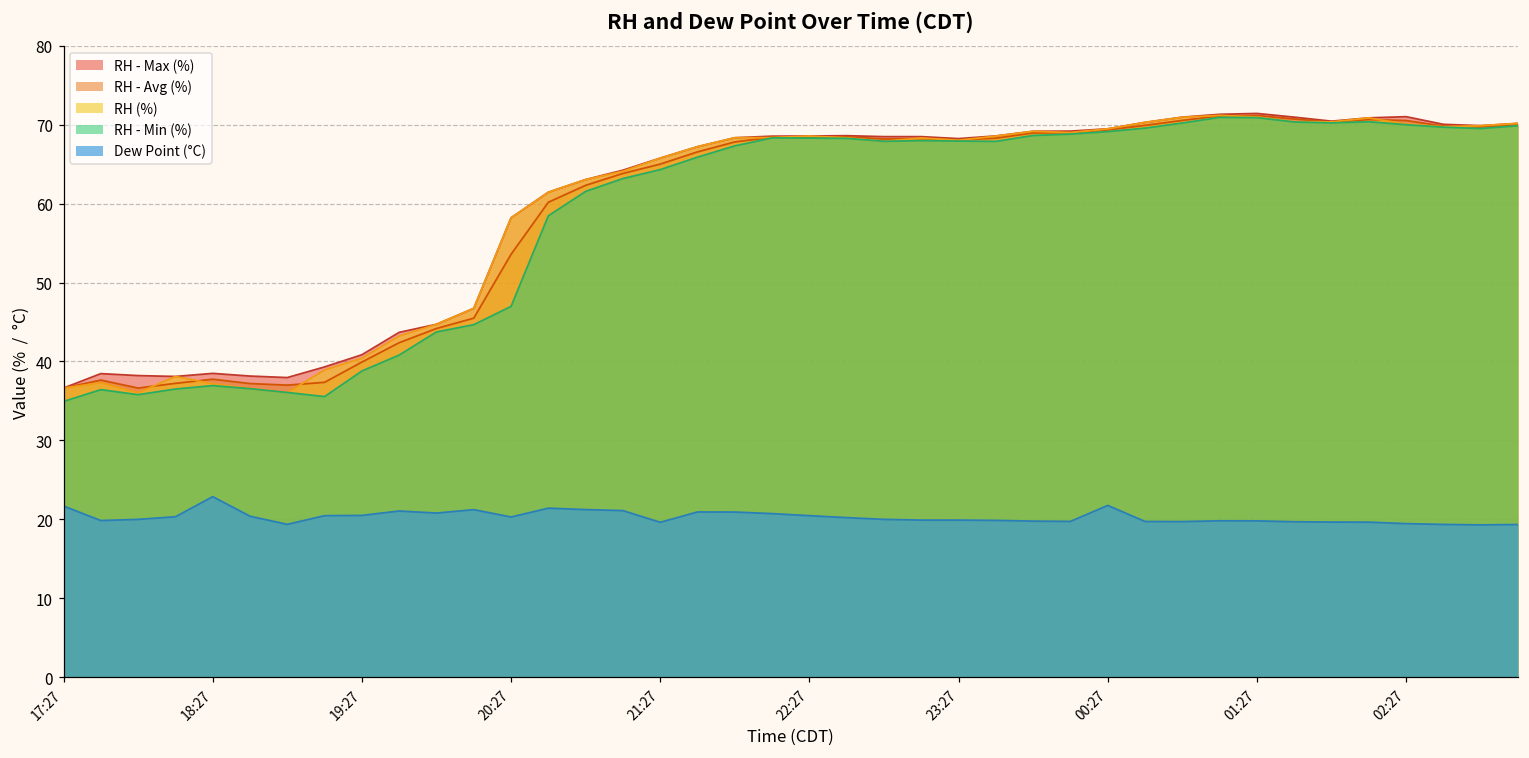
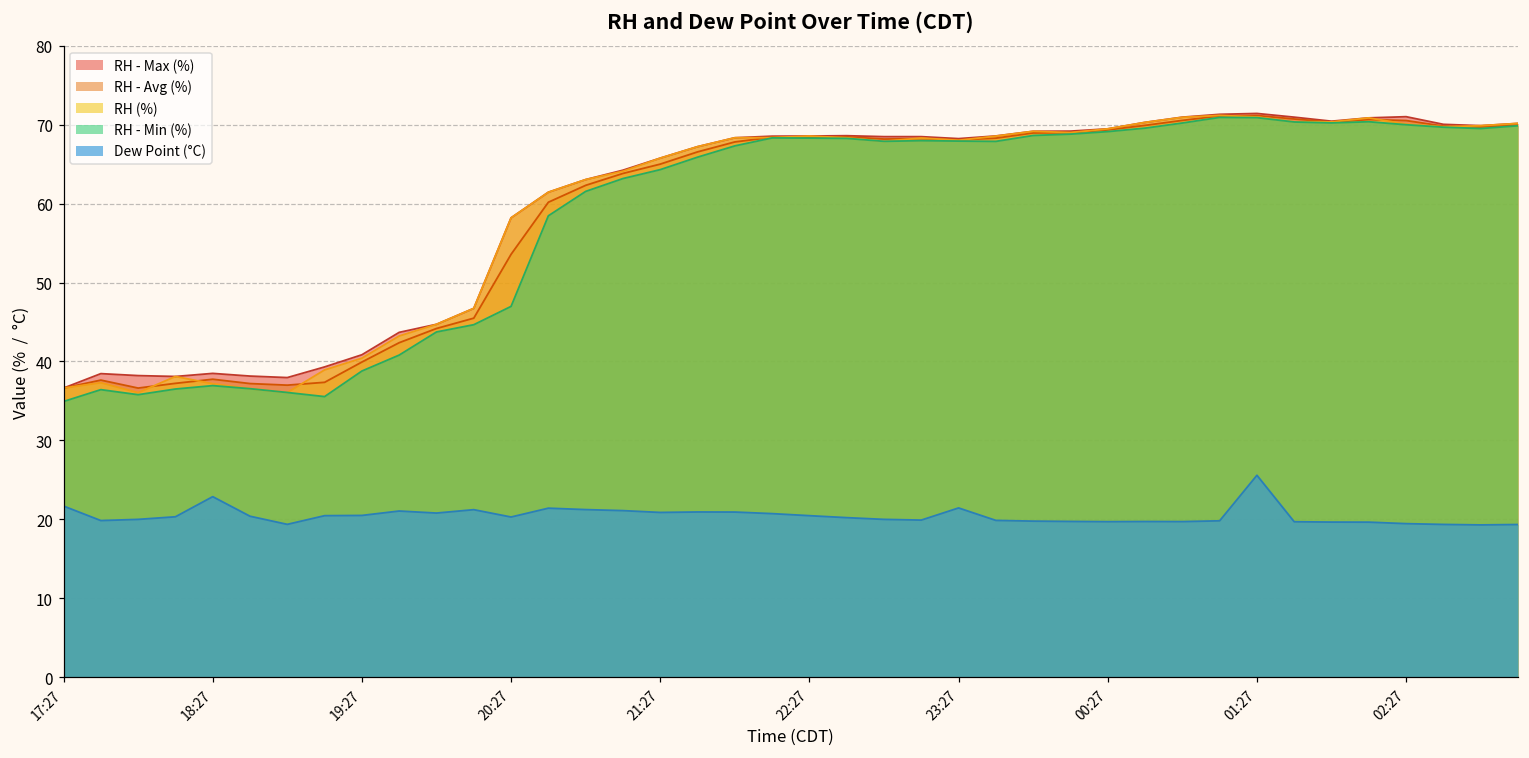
  {
    "RH (%)": {
      "19:27": 40
    },
    "RH - Min (%)": {
      "17:27": 35,
      "19:27": 39,
      "20:27": 47,
      "21:27": 64
    },
    "Dew Point (°C)": {
      "17:27": 22,
      "18:27": 23,
      "19:27": 20,
      "20:27": 20,
-     "21:27": 20,
+     "21:27": 21,
      "22:27": 20,
-     "23:27": 20,
-     "00:27": 22,
-     "01:27": 20,
+     "23:27": 21,
+     "00:27": 20,
+     "01:27": 26,
      "02:27": 19
    }
  }
